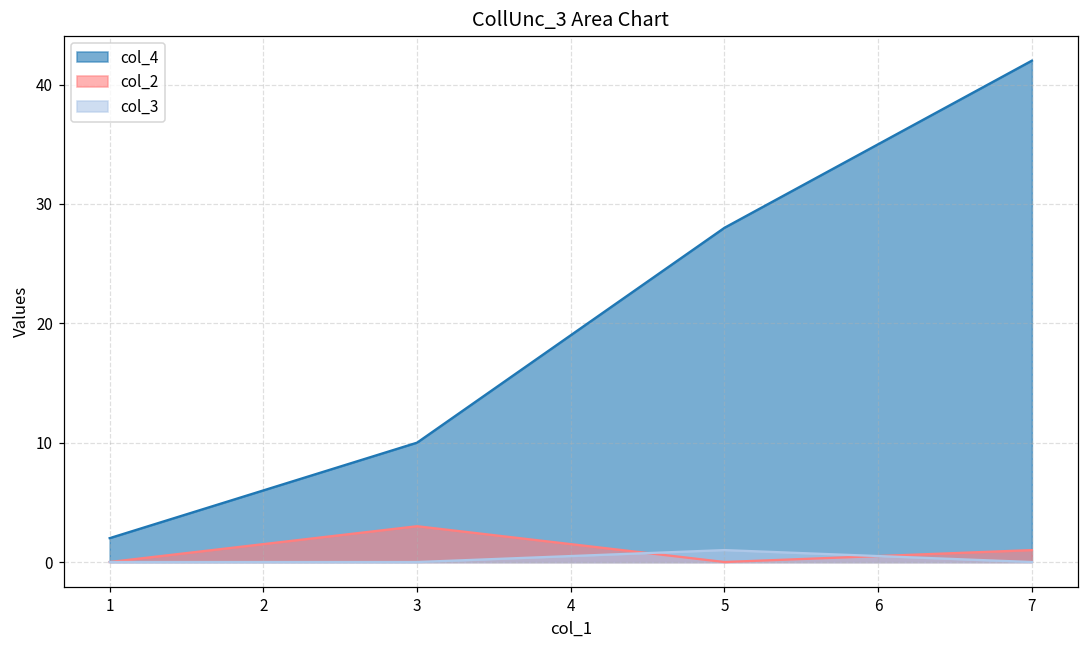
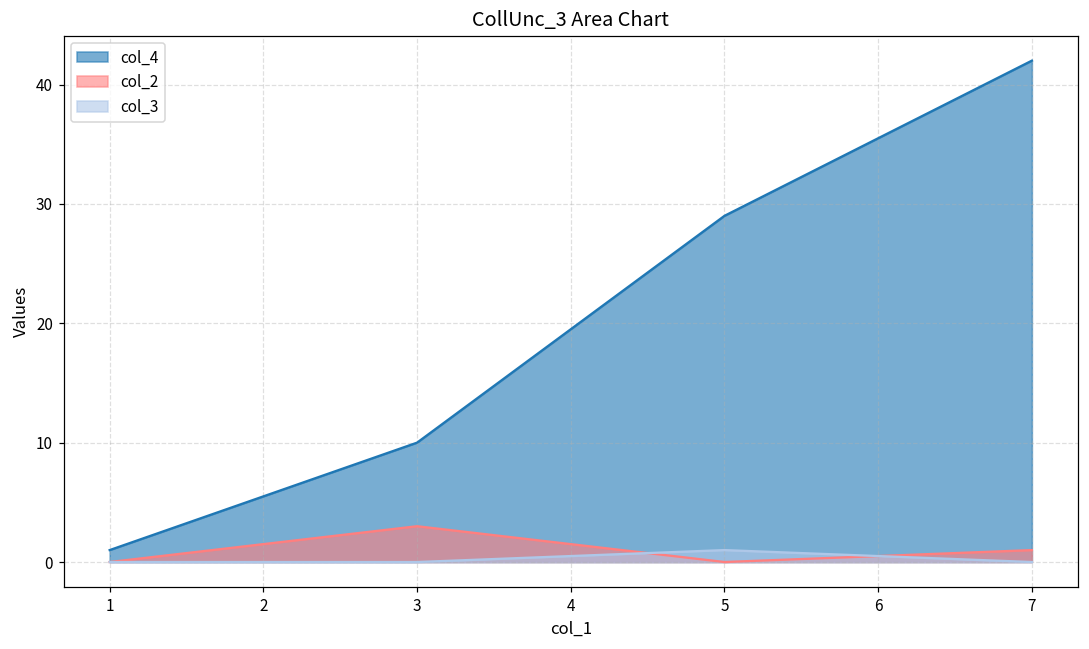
  {
    "col_4": {
-     "1": 2,
+     "1": 1,
      "3": 10,
-     "5": 28,
+     "5": 29,
      "7": 42
    },
    "col_2": {
      "3": 3,
      "5": 0,
      "7": 1
    },
    "col_3": {
      "3": 0,
      "5": 1,
      "7": 0
    }
  }
